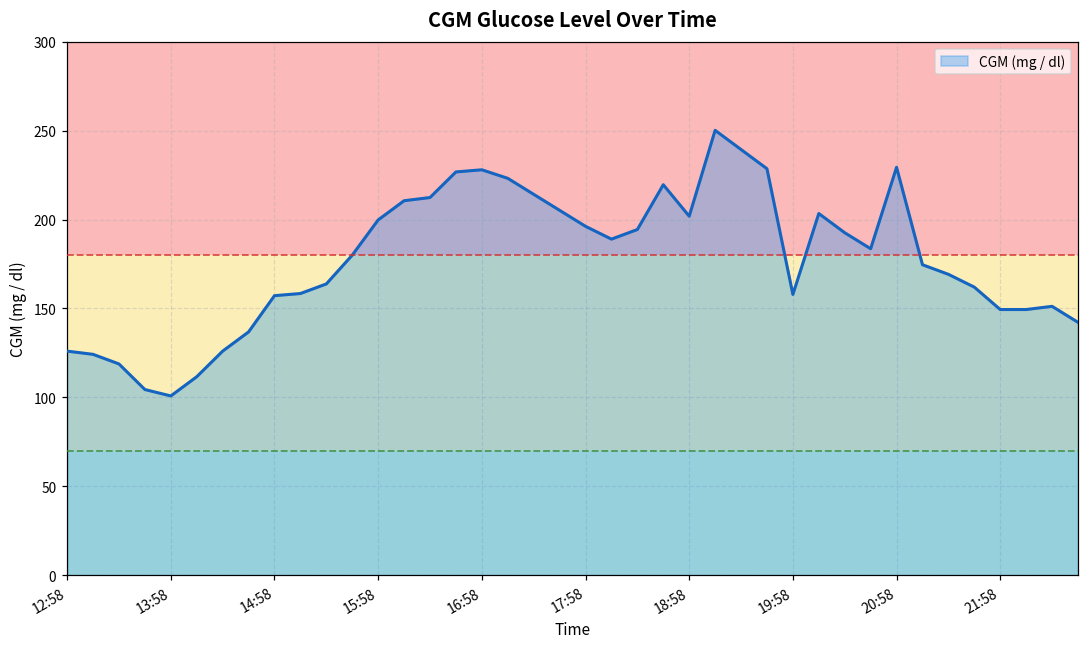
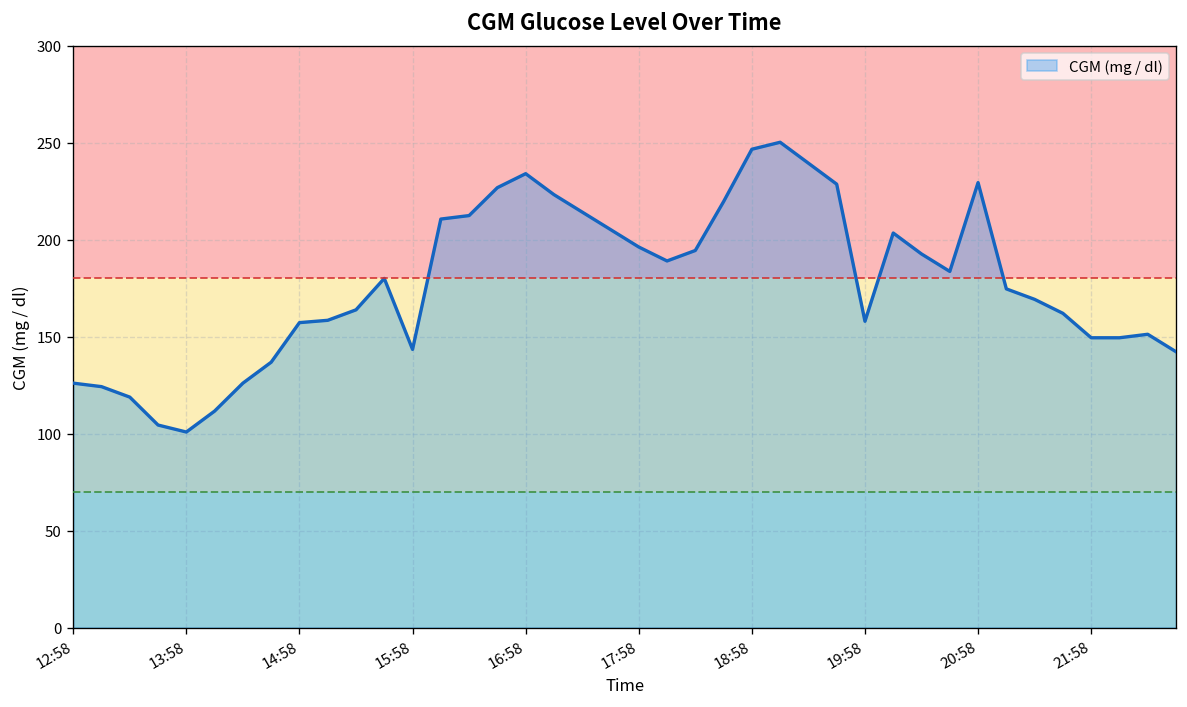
  {
    "12:58": 126,
    "13:58": 101,
    "14:58": 157,
-   "15:58": 200,
-   "16:58": 228,
+   "15:58": 143,
+   "16:58": 234,
    "17:58": 196,
-   "18:58": 202,
+   "18:58": 247,
    "19:58": 158,
    "20:58": 229,
    "21:58": 149
  }
